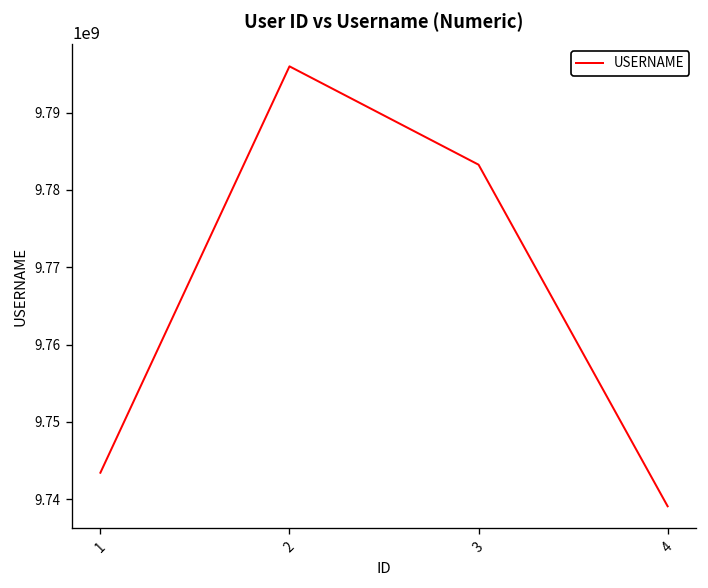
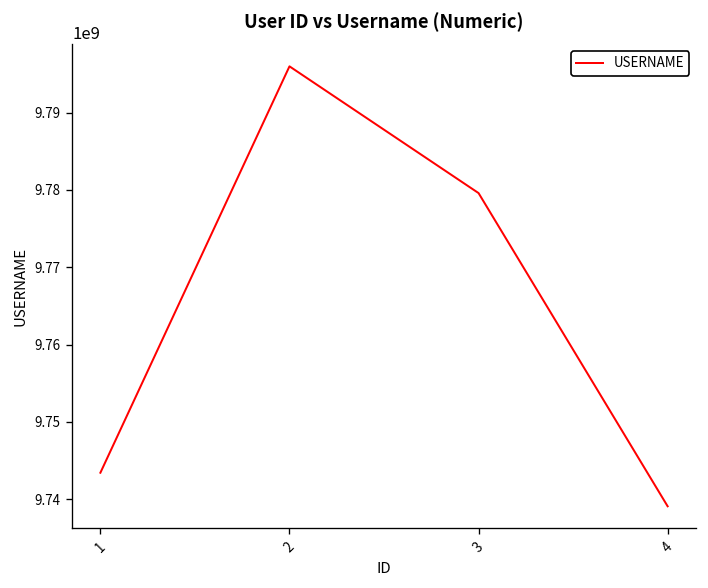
  {
    "1": 9743000000,
    "2": 9796000000,
-   "3": 9783000000,
+   "3": 9780000000,
    "4": 9739000000
  }
